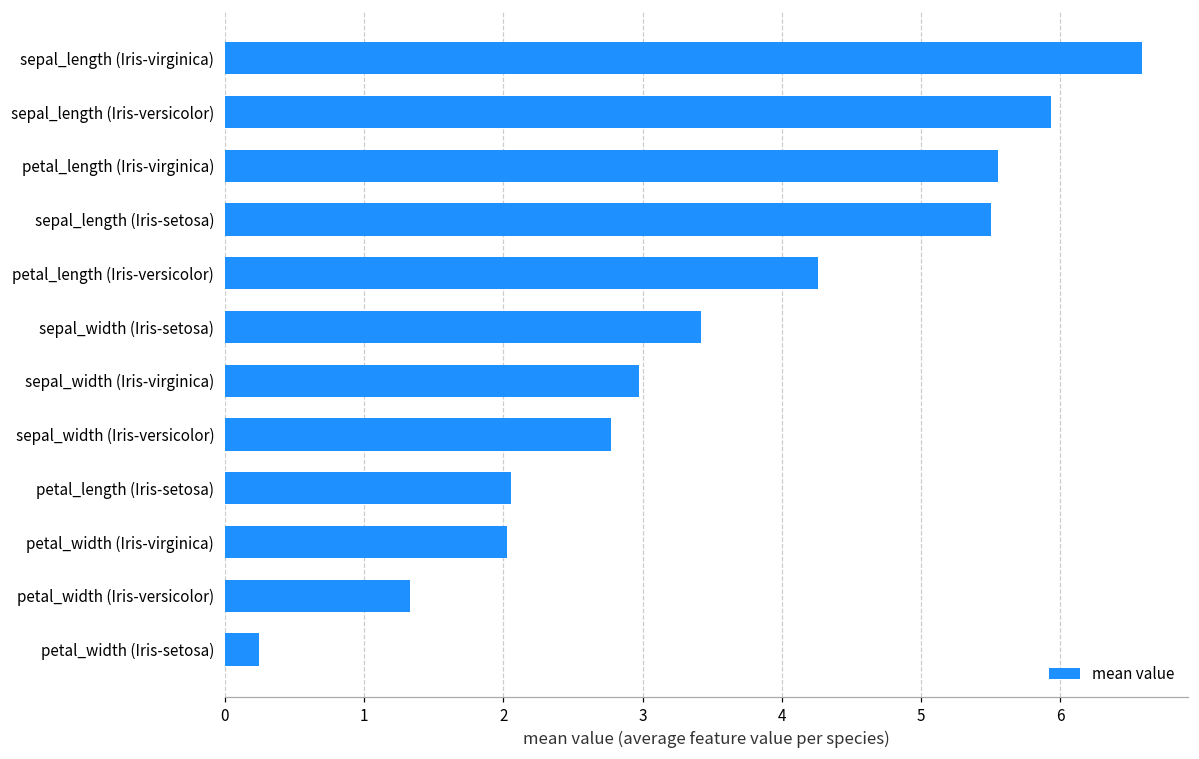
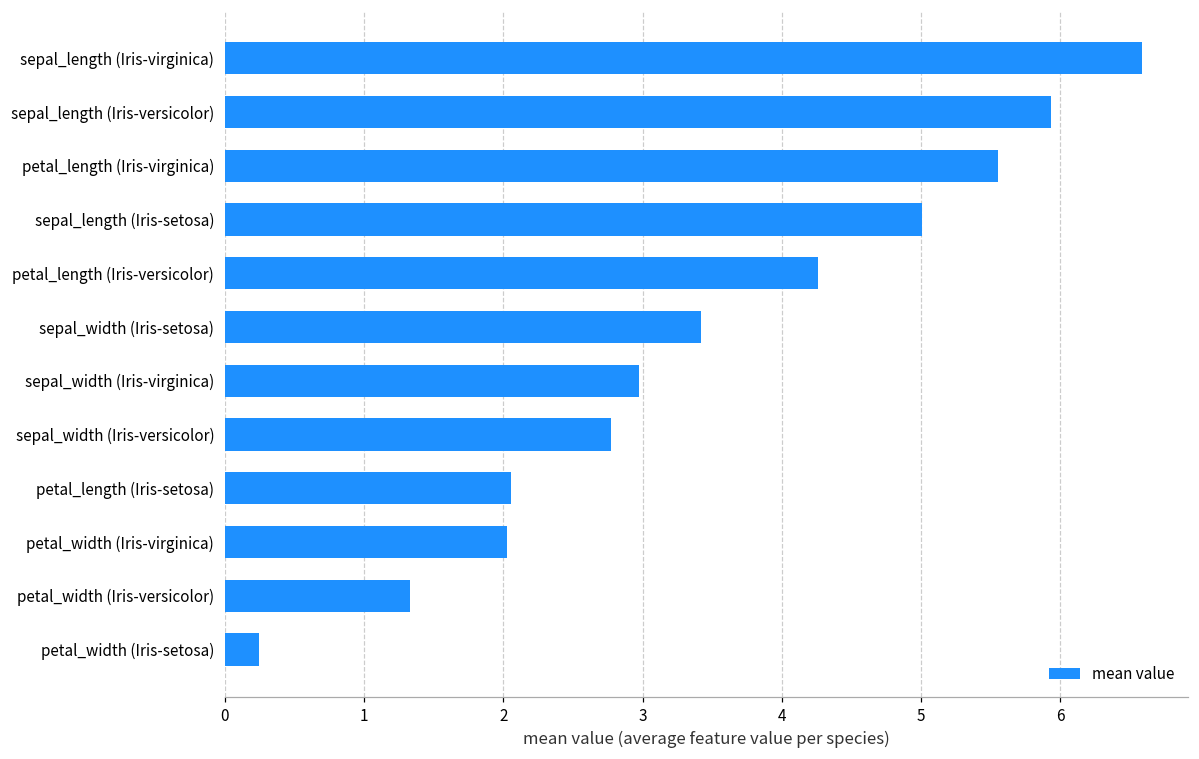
  {
    "sepal_length (Iris-virginica)": 6.59,
    "sepal_length (Iris-versicolor)": 5.94,
    "petal_length (Iris-virginica)": 5.55,
-   "sepal_length (Iris-setosa)": 5.50,
+   "sepal_length (Iris-setosa)": 5.01,
    "petal_length (Iris-versicolor)": 4.26,
    "sepal_width (Iris-setosa)": 3.42,
    "sepal_width (Iris-virginica)": 2.97,
    "sepal_width (Iris-versicolor)": 2.77,
    "petal_length (Iris-setosa)": 2.06,
    "petal_width (Iris-virginica)": 2.03,
    "petal_width (Iris-versicolor)": 1.33,
    "petal_width (Iris-setosa)": 0.24
  }
